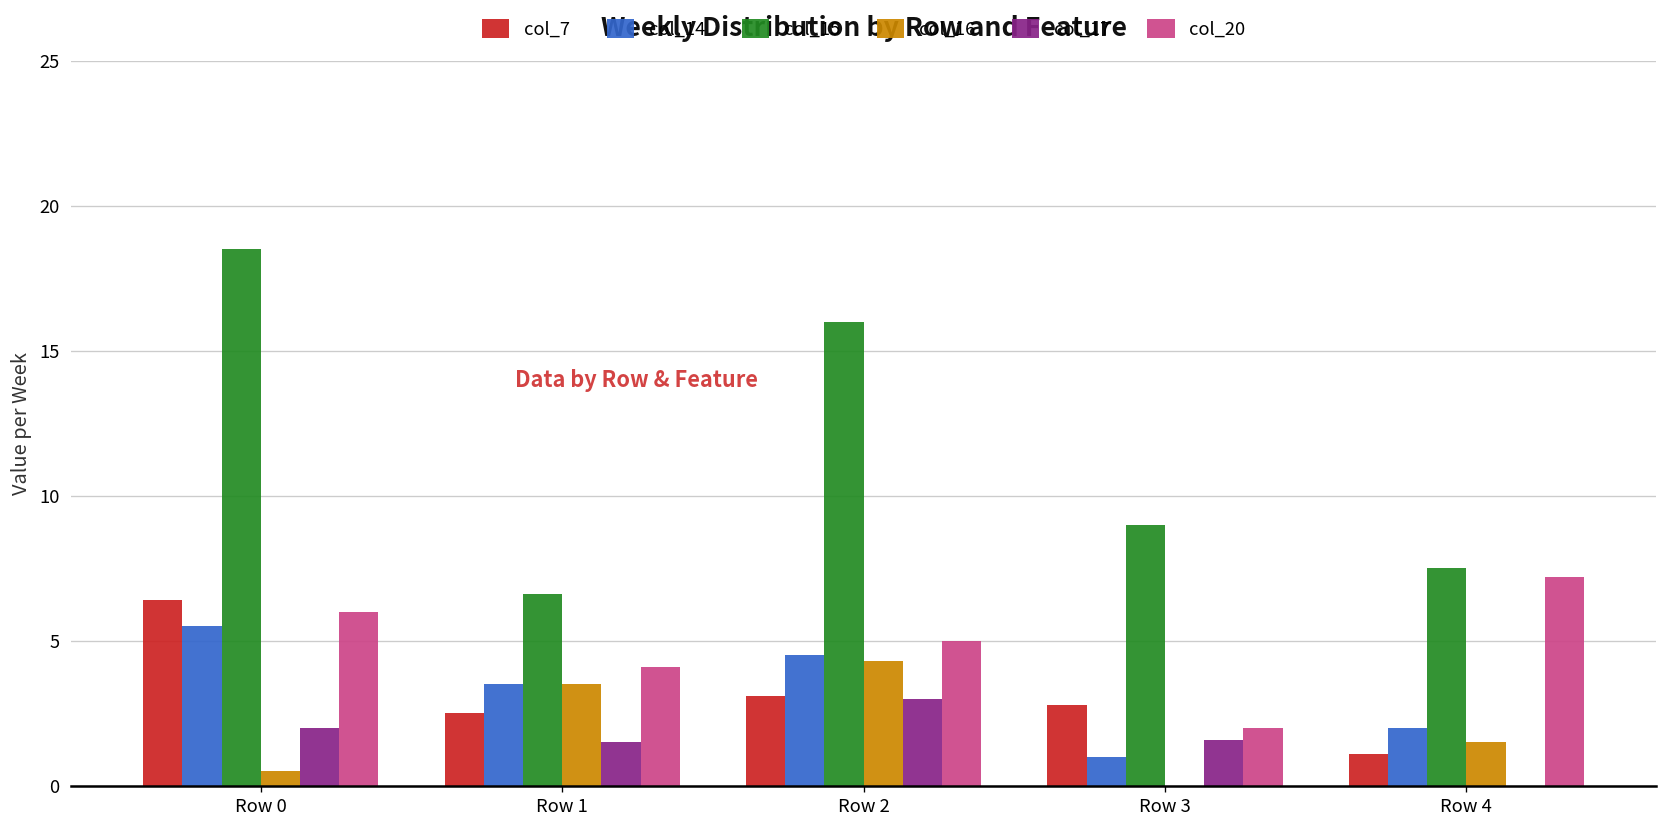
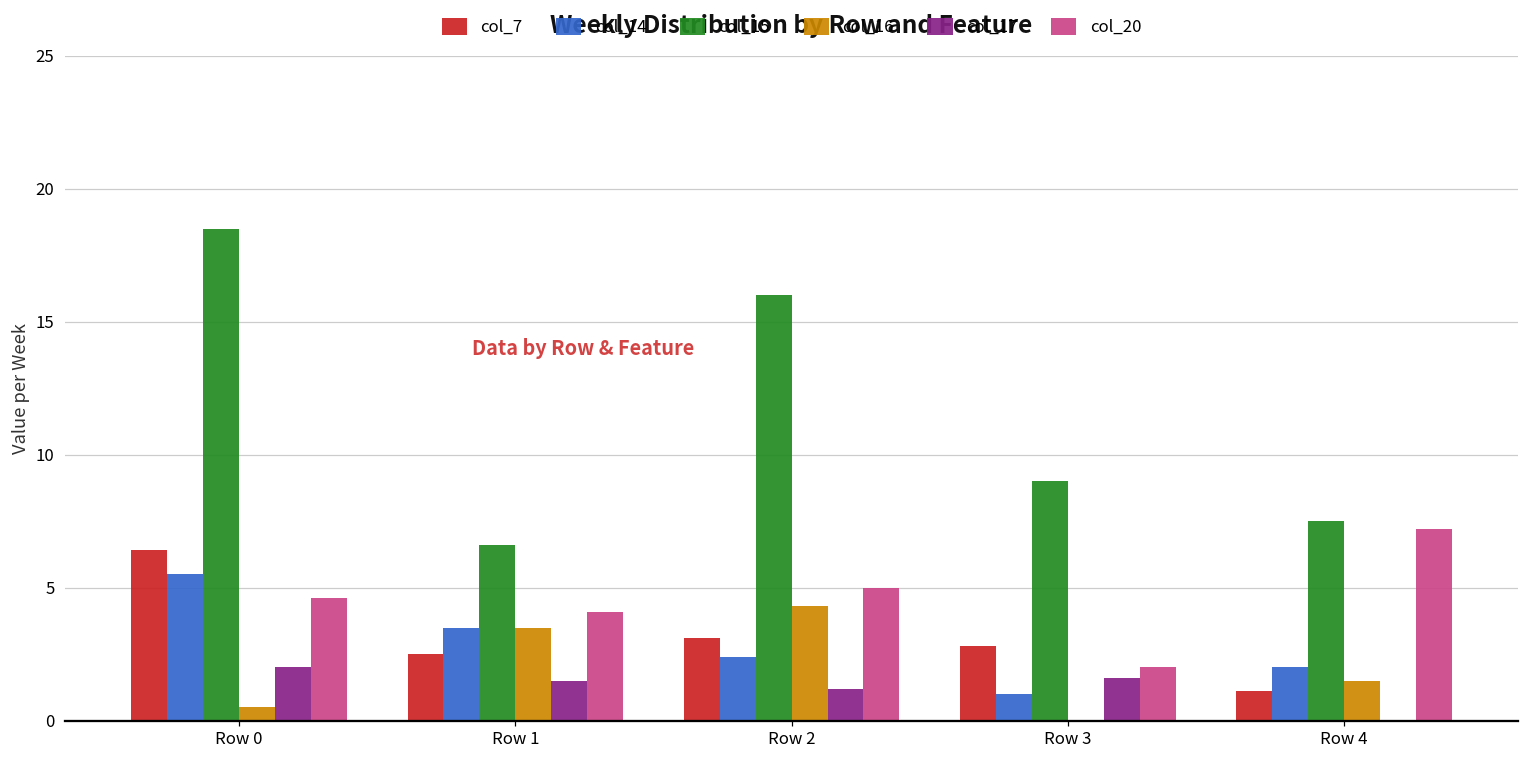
  {
    "col_7": {
      "Row 0": 6.4,
      "Row 1": 2.5,
      "Row 2": 3.1,
      "Row 3": 2.8,
      "Row 4": 1.1
    },
    "col_14": {
      "Row 0": 5.5,
      "Row 1": 3.5,
-     "Row 2": 4.5,
+     "Row 2": 2.4,
      "Row 3": 1.0,
      "Row 4": 2.0
    },
    "col_15": {
      "Row 0": 18.5,
      "Row 1": 6.6,
      "Row 2": 16.0,
      "Row 3": 9.0,
      "Row 4": 7.5
    },
    "col_16": {
      "Row 0": 0.5,
      "Row 1": 3.5,
      "Row 2": 4.3,
      "Row 3": 0.0,
      "Row 4": 1.5
    },
    "col_17": {
      "Row 0": 2.0,
      "Row 1": 1.5,
-     "Row 2": 3.0,
+     "Row 2": 1.2,
      "Row 3": 1.6,
      "Row 4": 0.0
    },
    "col_20": {
-     "Row 0": 6.0,
+     "Row 0": 4.6,
      "Row 1": 4.1,
      "Row 2": 5.0,
      "Row 3": 2.0,
      "Row 4": 7.2
    }
  }
